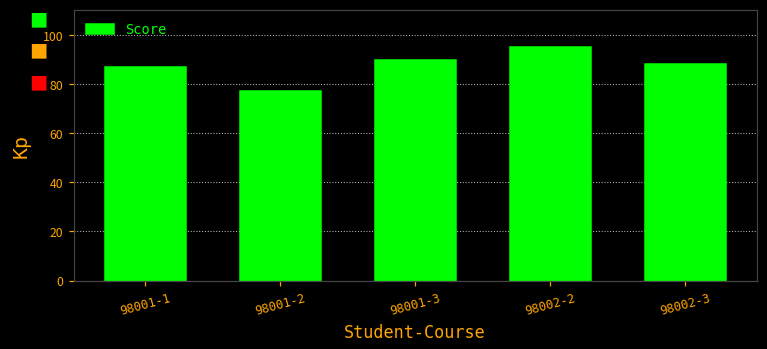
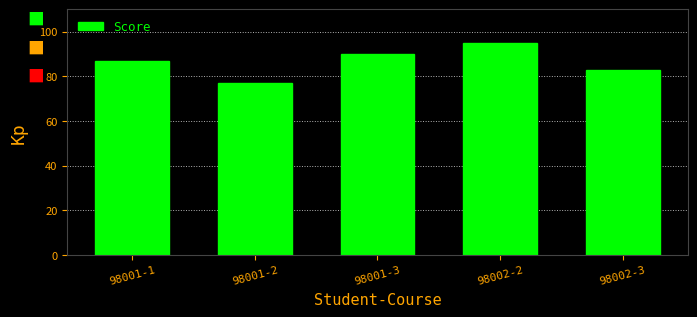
  {
    "98001-1": 87,
    "98001-2": 77,
    "98001-3": 90,
    "98002-2": 95,
-   "98002-3": 88
+   "98002-3": 83
  }
